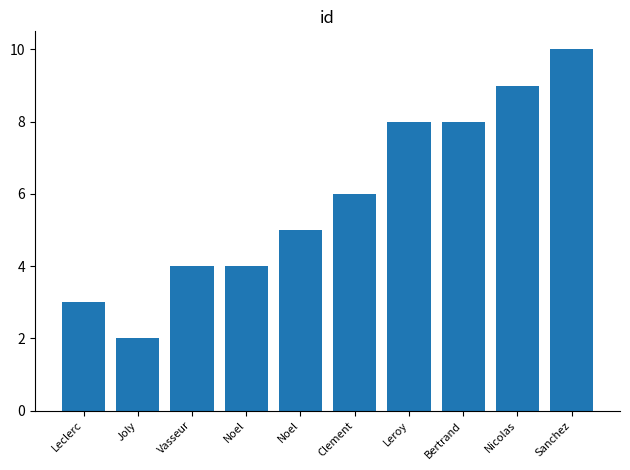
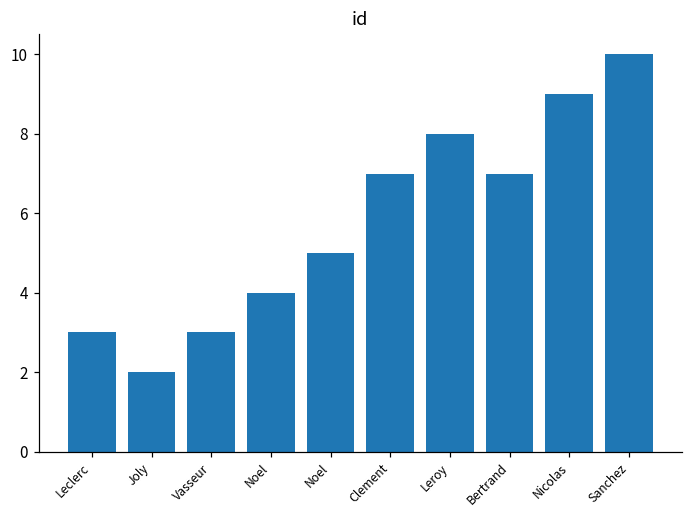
  {
    "Leclerc": 3,
    "Joly": 2,
-   "Vasseur": 4,
-   "Clement": 6,
+   "Vasseur": 3,
+   "Clement": 7,
    "Leroy": 8,
-   "Bertrand": 8,
+   "Bertrand": 7,
    "Nicolas": 9,
    "Sanchez": 10
  }
